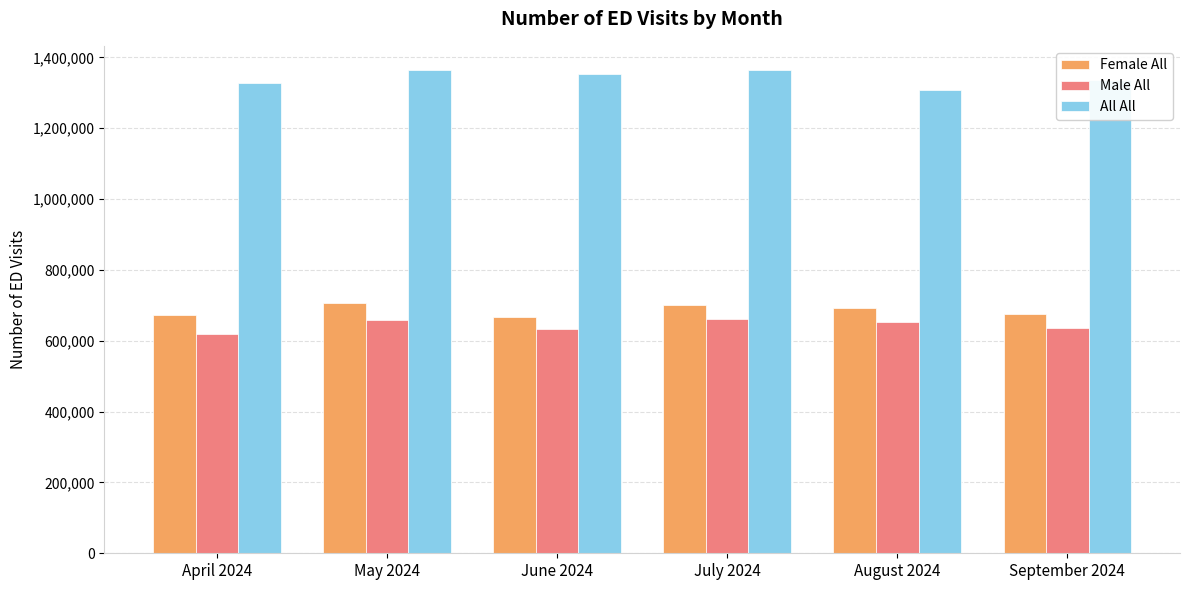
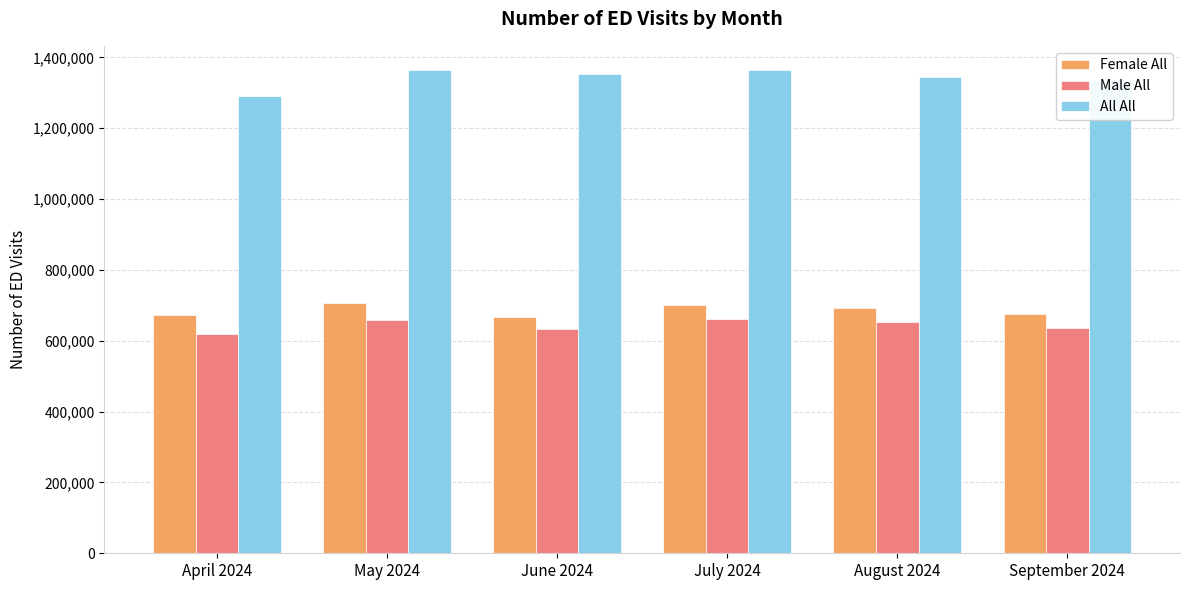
  {
    "All All": {
-     "April 2024": "1,330,000",
+     "April 2024": "1,290,000",
      "May 2024": "1,360,000",
      "June 2024": "1,350,000",
      "July 2024": "1,360,000",
-     "August 2024": "1,310,000"
+     "August 2024": "1,340,000"
    }
  }
